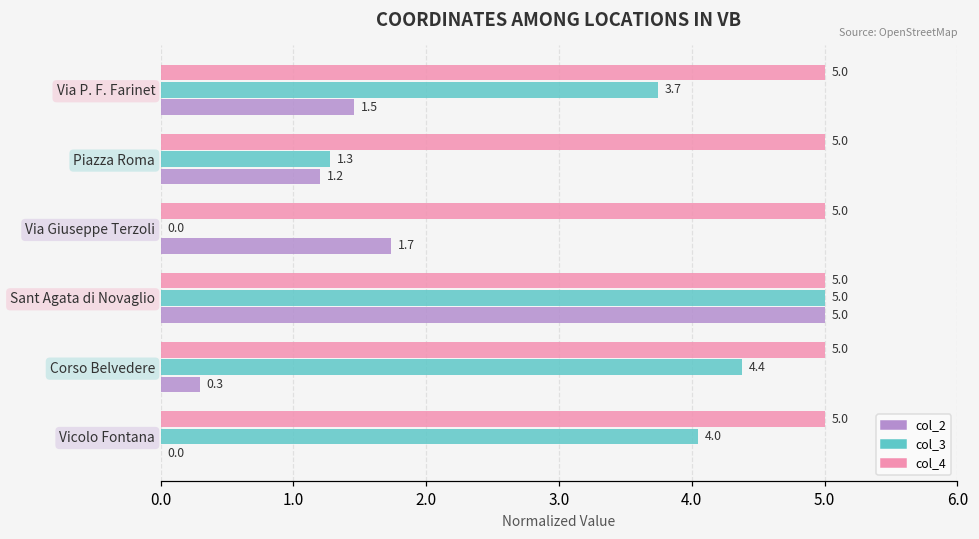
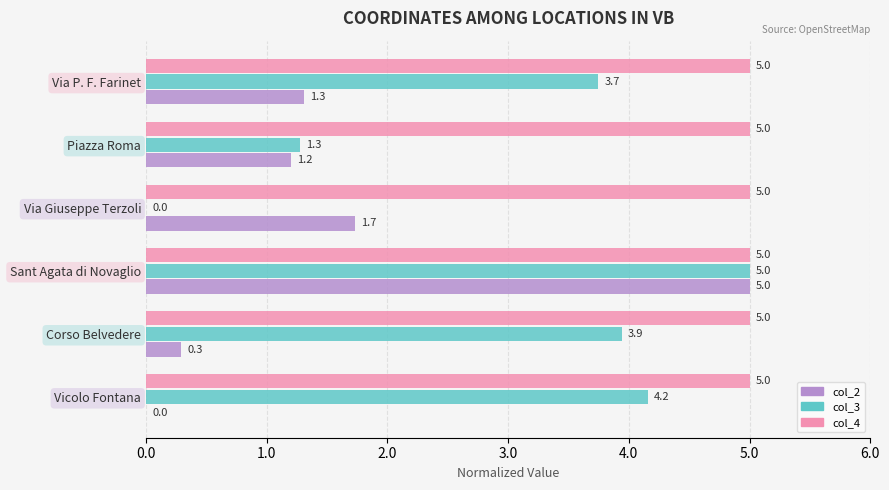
  {
    "col_2": {
-     "Via P. F. Farinet": 1.5,
+     "Via P. F. Farinet": 1.3,
      "Piazza Roma": 1.2,
      "Via Giuseppe Terzoli": 1.7,
      "Sant Agata di Novaglio": 5.0,
      "Corso Belvedere": 0.3,
      "Vicolo Fontana": 0.0
    },
    "col_3": {
      "Via P. F. Farinet": 3.7,
      "Piazza Roma": 1.3,
      "Via Giuseppe Terzoli": 0.0,
      "Sant Agata di Novaglio": 5.0,
-     "Corso Belvedere": 4.4,
-     "Vicolo Fontana": 4.0
+     "Corso Belvedere": 3.9,
+     "Vicolo Fontana": 4.2
    },
    "col_4": {
      "Via P. F. Farinet": 5.0,
      "Piazza Roma": 5.0,
      "Via Giuseppe Terzoli": 5.0,
      "Sant Agata di Novaglio": 5.0,
      "Corso Belvedere": 5.0,
      "Vicolo Fontana": 5.0
    }
  }
